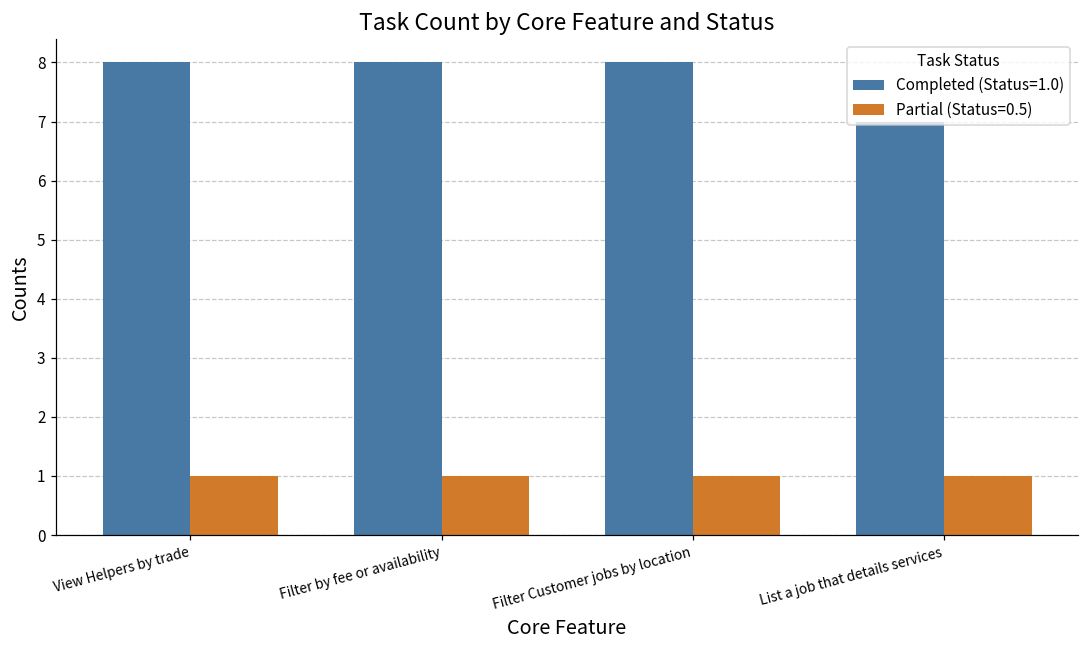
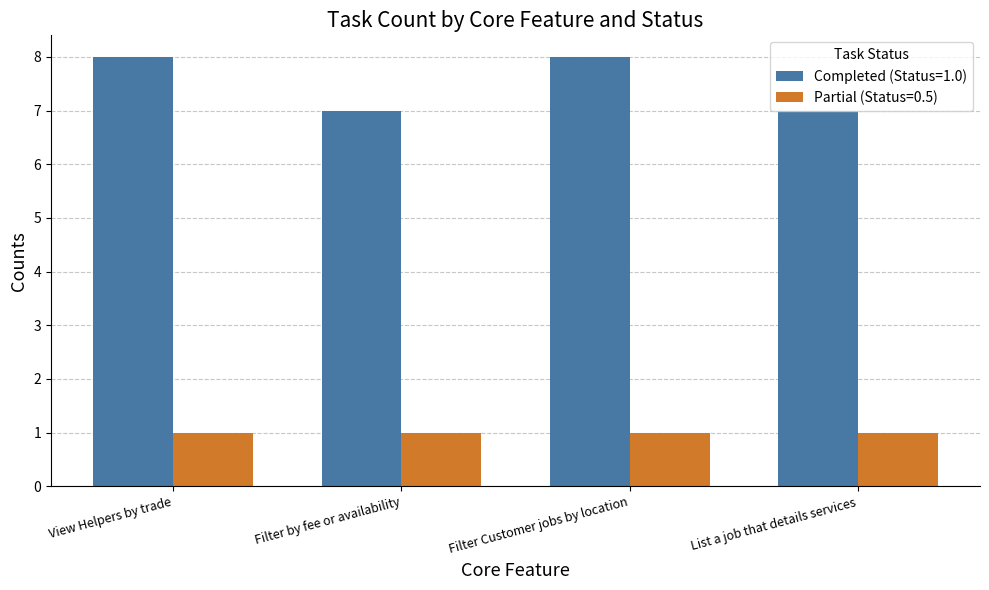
  {
    "Completed (Status=1.0)": {
      "View Helpers by trade": 8,
-     "Filter by fee or availability": 8,
+     "Filter by fee or availability": 7,
      "Filter Customer jobs by location": 8
    },
    "Partial (Status=0.5)": {
      "View Helpers by trade": 1,
      "Filter by fee or availability": 1,
      "Filter Customer jobs by location": 1,
      "List a job that details services": 1
    }
  }
